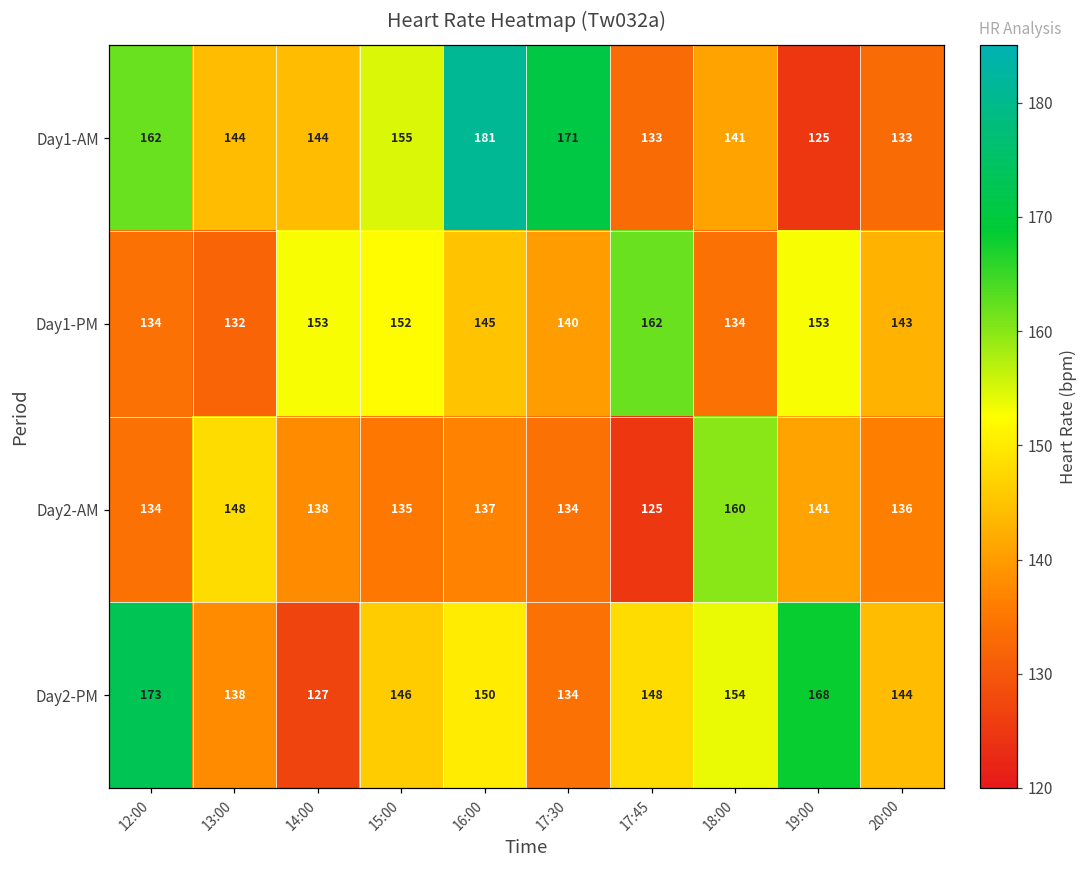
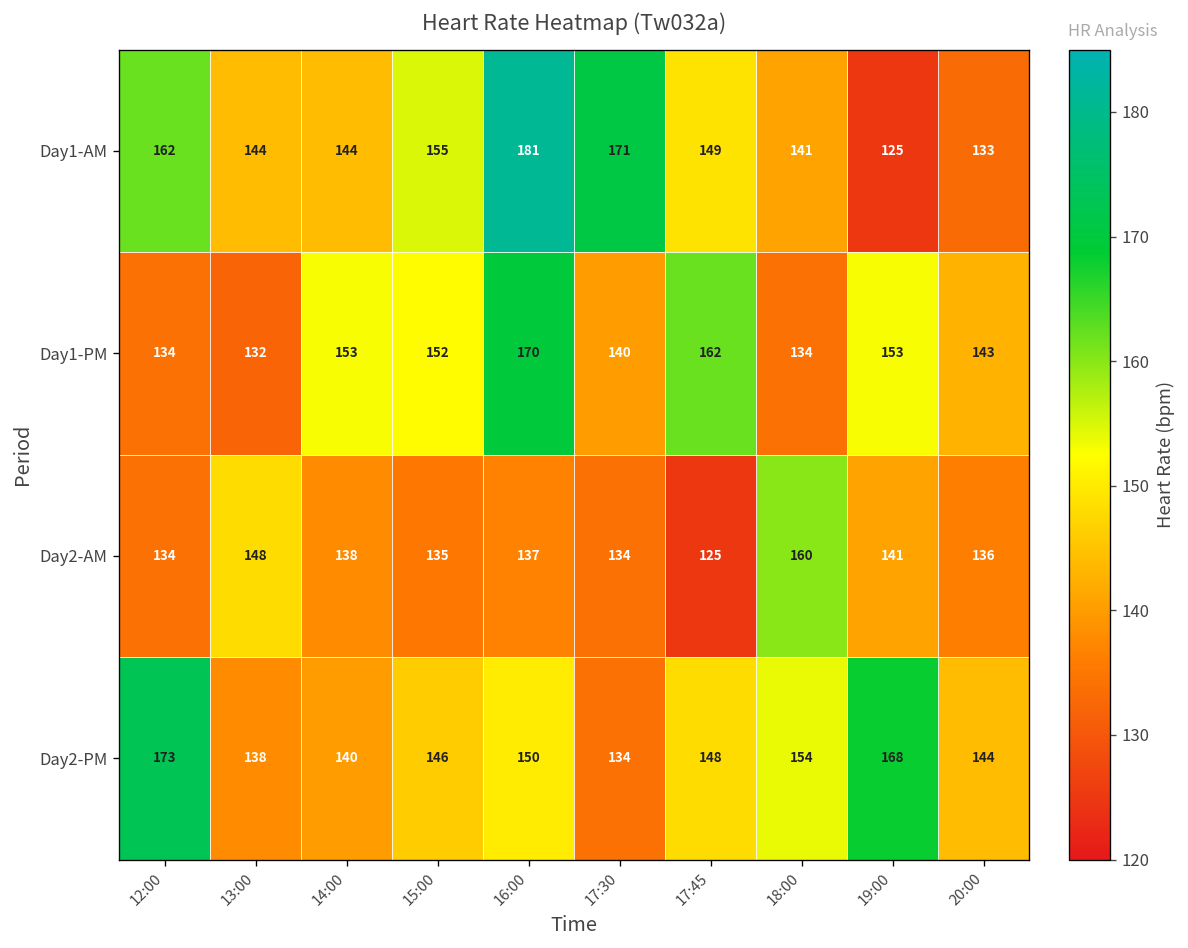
  {
    "Day1-AM": {
      "12:00": 162,
      "13:00": 144,
      "14:00": 144,
      "15:00": 155,
      "16:00": 181,
      "17:30": 171,
-     "17:45": 133,
+     "17:45": 149,
      "18:00": 141,
      "19:00": 125,
      "20:00": 133
    },
    "Day1-PM": {
      "12:00": 134,
      "13:00": 132,
      "14:00": 153,
      "15:00": 152,
-     "16:00": 145,
+     "16:00": 170,
      "17:30": 140,
      "17:45": 162,
      "18:00": 134,
      "19:00": 153,
      "20:00": 143
    },
    "Day2-AM": {
      "12:00": 134,
      "13:00": 148,
      "14:00": 138,
      "15:00": 135,
      "16:00": 137,
      "17:30": 134,
      "17:45": 125,
      "18:00": 160,
      "19:00": 141,
      "20:00": 136
    },
    "Day2-PM": {
      "12:00": 173,
      "13:00": 138,
-     "14:00": 127,
+     "14:00": 140,
      "15:00": 146,
      "16:00": 150,
      "17:30": 134,
      "17:45": 148,
      "18:00": 154,
      "19:00": 168,
      "20:00": 144
    }
  }
